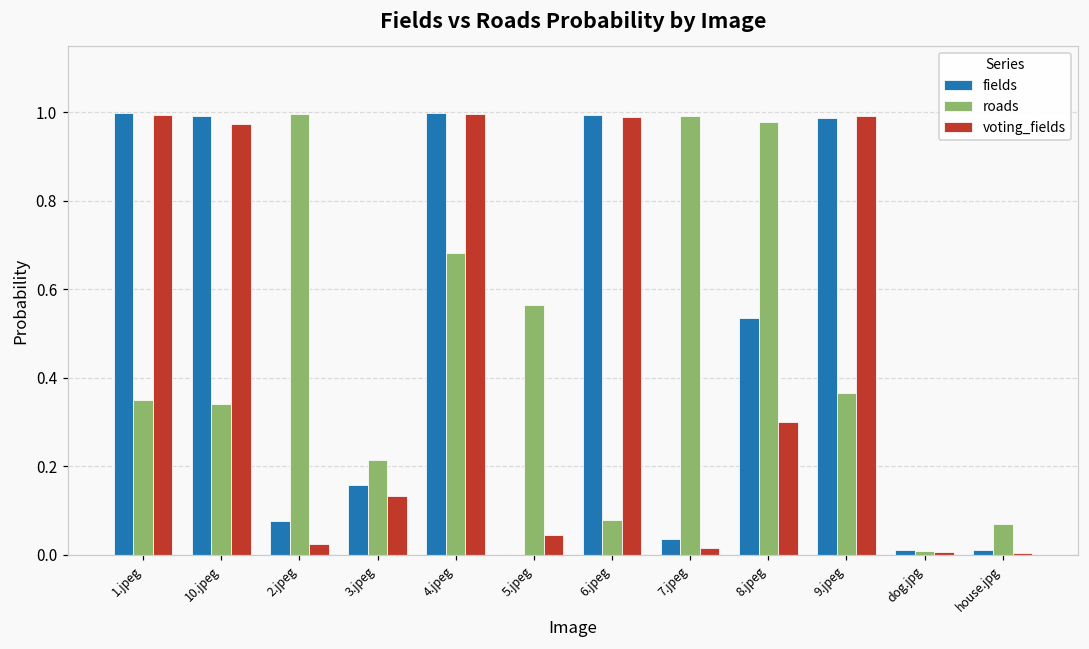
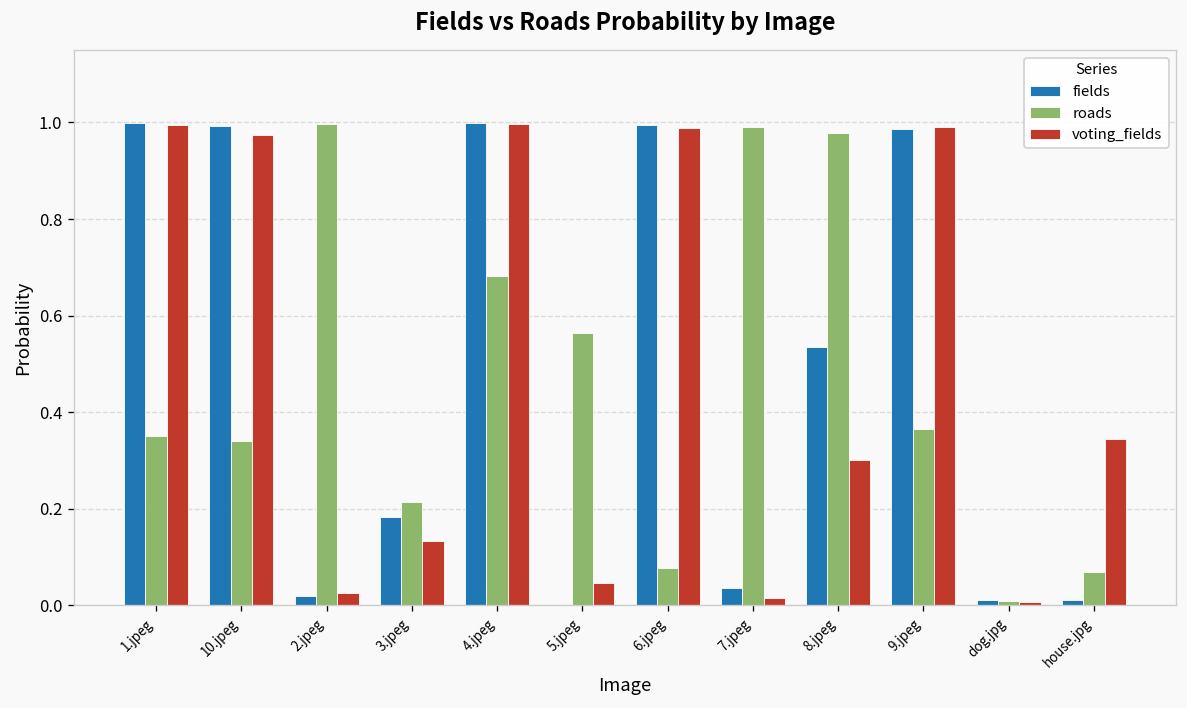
  {
    "fields": {
      "1.jpeg": 1.00,
      "10.jpeg": 0.99,
-     "2.jpeg": 0.08,
-     "3.jpeg": 0.16,
+     "2.jpeg": 0.02,
+     "3.jpeg": 0.18,
      "4.jpeg": 1.00,
      "6.jpeg": 0.99,
      "7.jpeg": 0.04,
      "8.jpeg": 0.54,
      "9.jpeg": 0.99,
      "dog.jpg": 0.01,
      "house.jpg": 0.01
    },
    "roads": {
      "1.jpeg": 0.35,
      "10.jpeg": 0.34,
      "2.jpeg": 1.00,
      "3.jpeg": 0.21,
      "4.jpeg": 0.68,
      "5.jpeg": 0.56,
      "6.jpeg": 0.08,
      "7.jpeg": 0.99,
      "8.jpeg": 0.98,
      "9.jpeg": 0.37,
      "dog.jpg": 0.01,
      "house.jpg": 0.07
    },
    "voting_fields": {
      "1.jpeg": 0.99,
      "10.jpeg": 0.97,
      "2.jpeg": 0.03,
      "3.jpeg": 0.13,
      "4.jpeg": 1.00,
      "5.jpeg": 0.05,
      "6.jpeg": 0.99,
      "7.jpeg": 0.01,
      "8.jpeg": 0.30,
      "9.jpeg": 0.99,
      "dog.jpg": 0.01,
-     "house.jpg": 0.00
+     "house.jpg": 0.34
    }
  }
